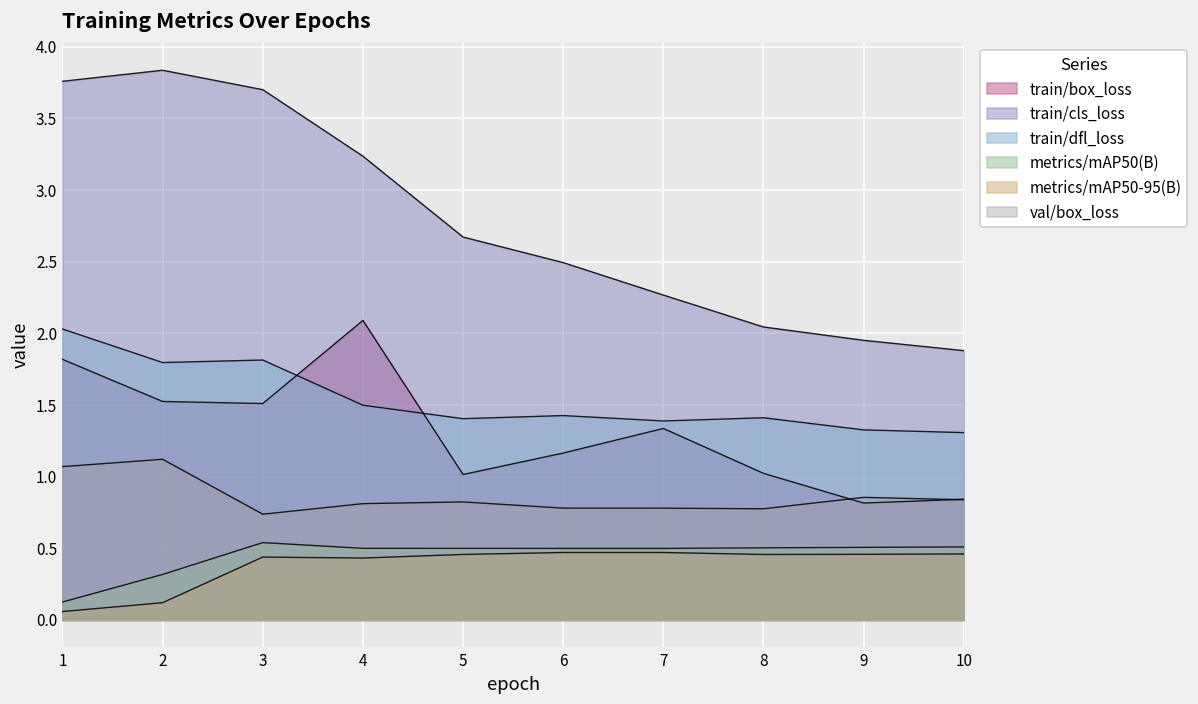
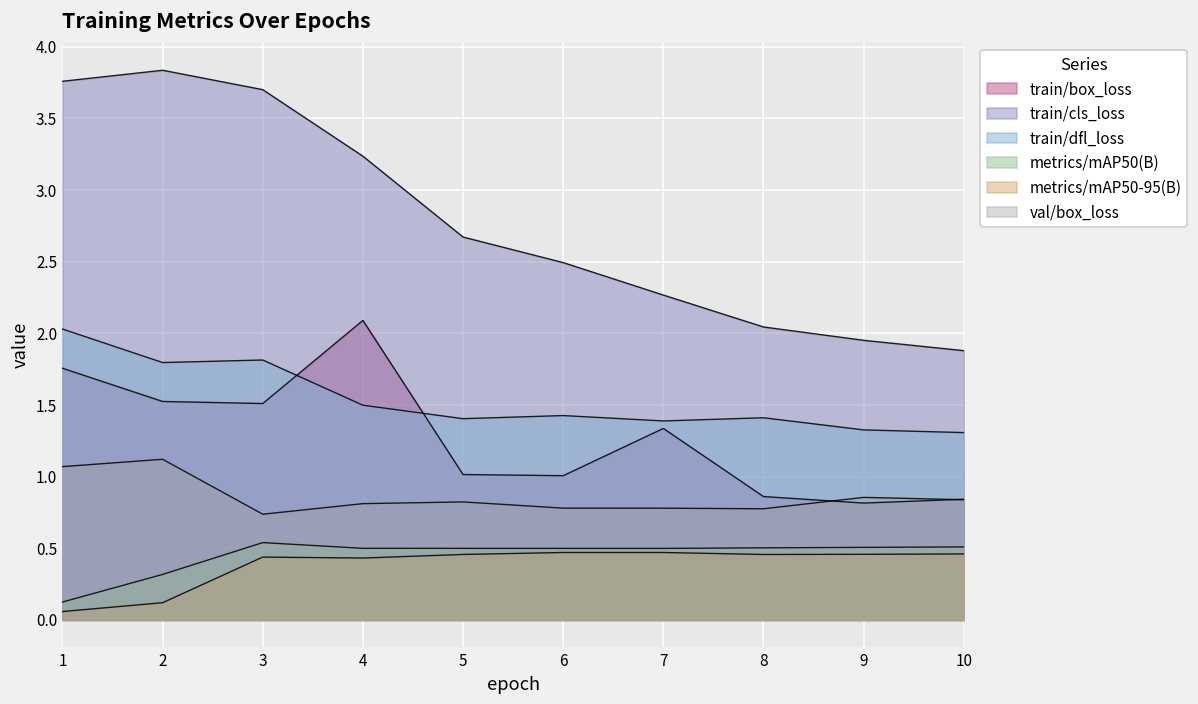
  {
    "train/box_loss": {
-     "1": 1.82,
+     "1": 1.76,
      "2": 1.52,
      "3": 1.51,
      "4": 2.09,
      "5": 1.02,
-     "6": 1.16,
+     "6": 1.01,
      "7": 1.34,
-     "8": 1.02,
+     "8": 0.86,
      "9": 0.82
    }
  }
